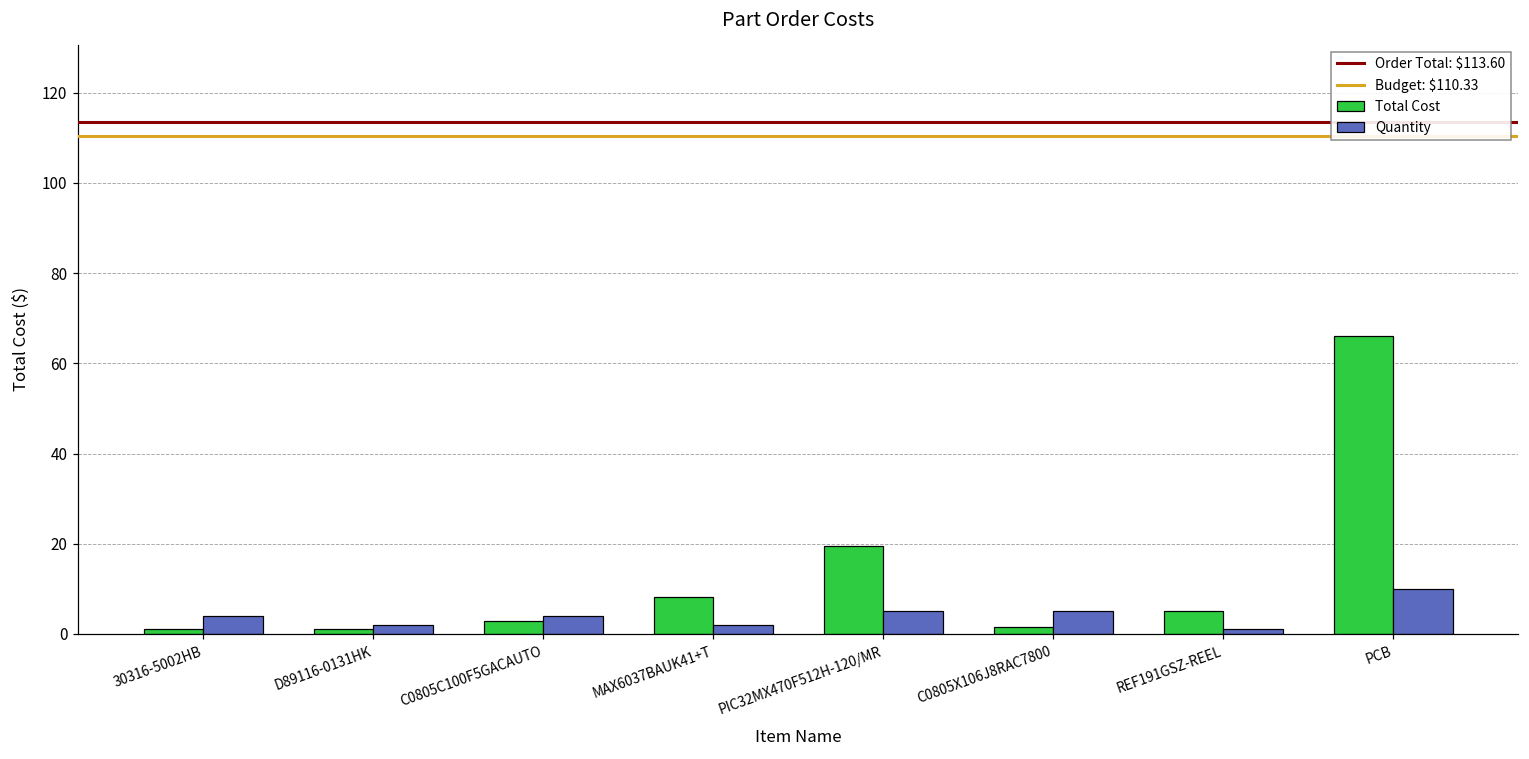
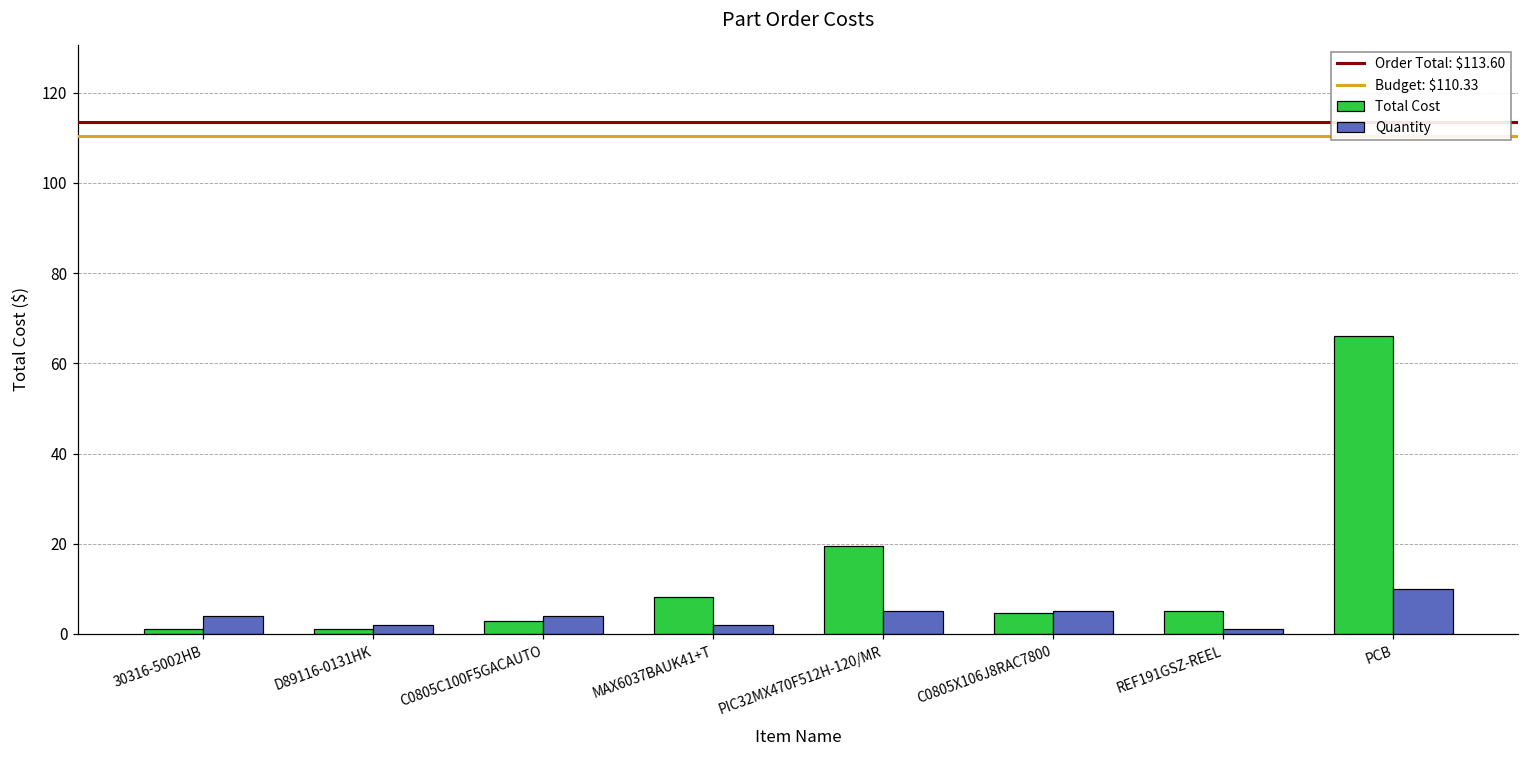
  {
    "Total Cost": {
      "30316-5002HB": 1,
      "D89116-0131HK": 1,
      "C0805C100F5GACAUTO": 3,
      "MAX6037BAUK41+T": 8,
      "PIC32MX470F512H-120/MR": 20,
-     "C0805X106J8RAC7800": 2,
+     "C0805X106J8RAC7800": 5,
      "REF191GSZ-REEL": 5,
      "PCB": 66
    },
    "Quantity": {
      "30316-5002HB": 4,
      "D89116-0131HK": 2,
      "C0805C100F5GACAUTO": 4,
      "MAX6037BAUK41+T": 2,
      "PIC32MX470F512H-120/MR": 5,
      "C0805X106J8RAC7800": 5,
      "REF191GSZ-REEL": 1,
      "PCB": 10
    }
  }
